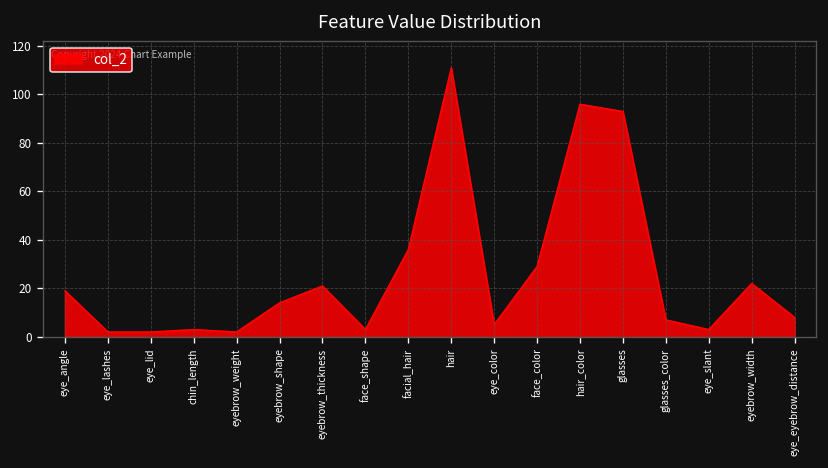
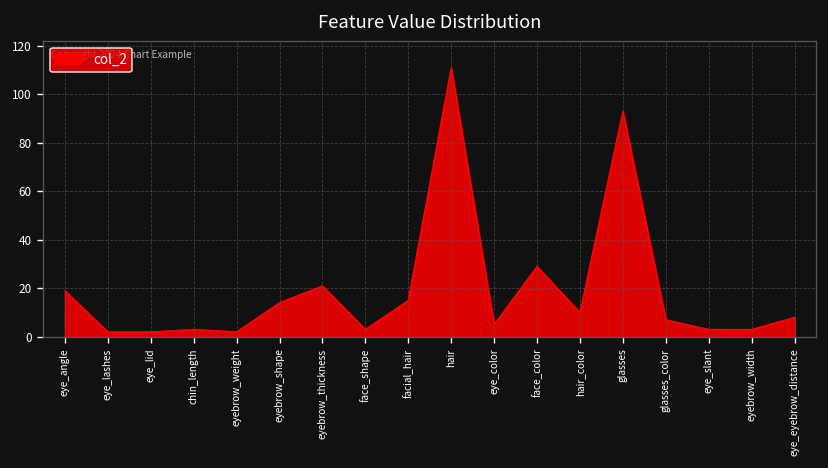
  {
    "eye_angle": 19,
    "eye_lashes": 2,
    "eye_lid": 2,
    "chin_length": 3,
    "eyebrow_weight": 2,
    "eyebrow_shape": 14,
    "eyebrow_thickness": 21,
    "face_shape": 3,
-   "facial_hair": 36,
+   "facial_hair": 15,
    "hair": 111,
    "eye_color": 5,
    "face_color": 29,
-   "hair_color": 96,
+   "hair_color": 10,
    "glasses": 93,
    "glasses_color": 7,
    "eye_slant": 3,
-   "eyebrow_width": 22,
+   "eyebrow_width": 3,
    "eye_eyebrow_distance": 8
  }
